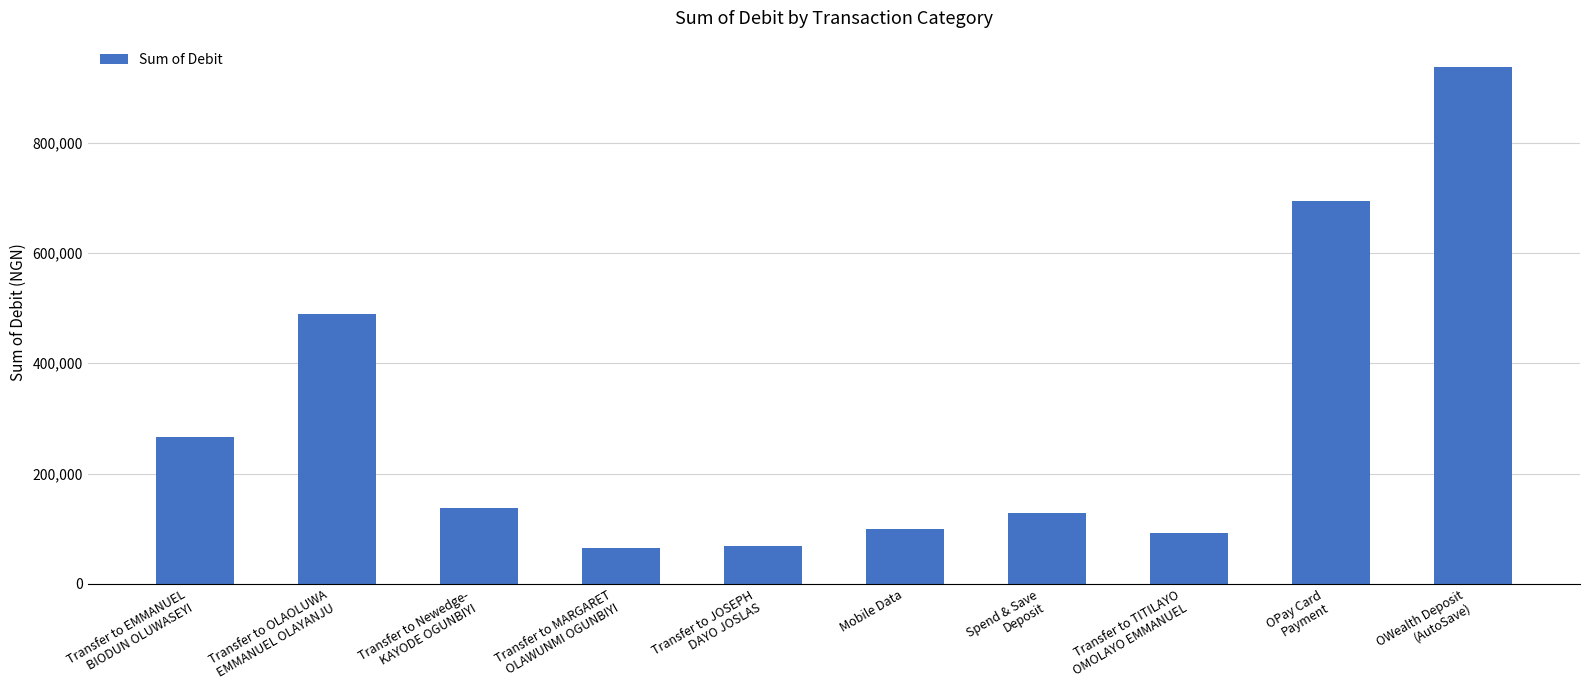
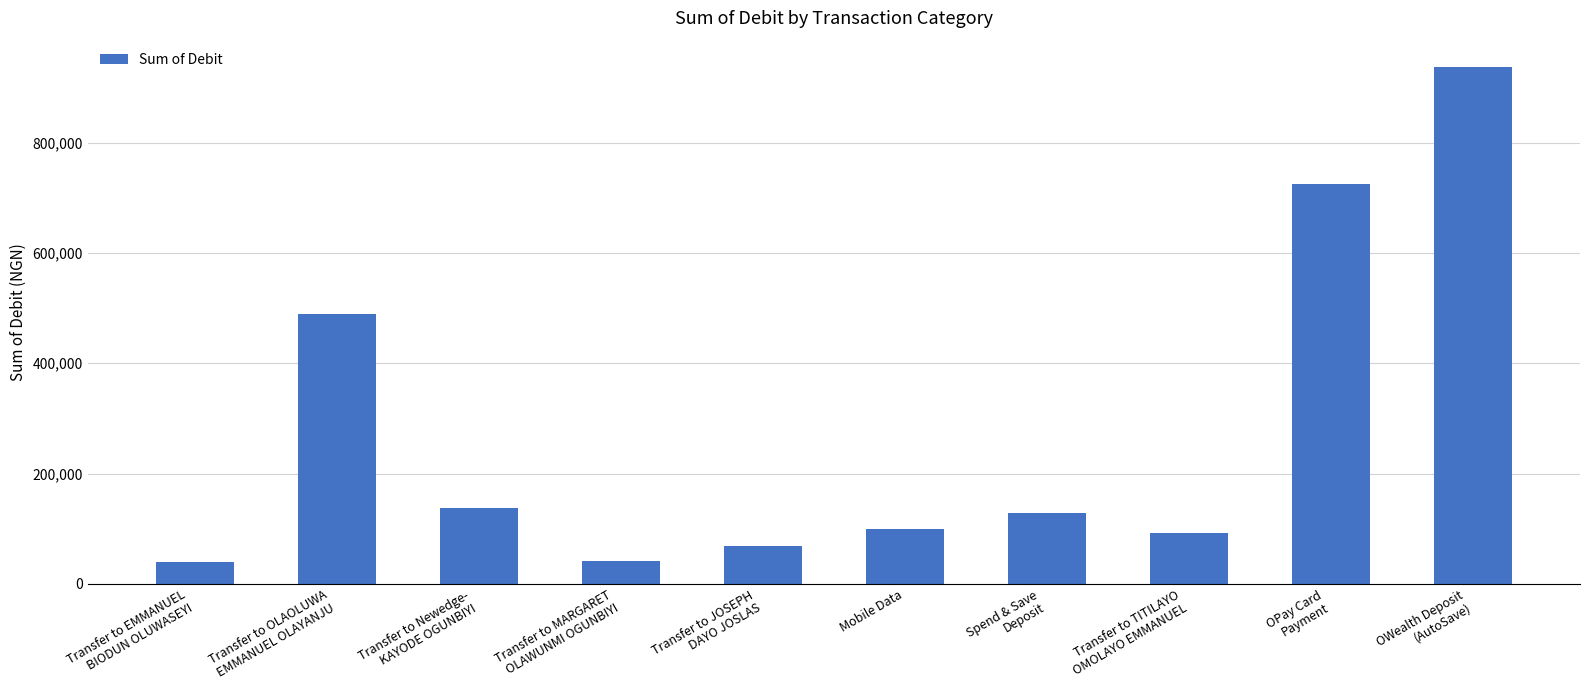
  {
-   "Transfer to EMMANUEL BIODUN OLUWASEYI": "270,000",
+   "Transfer to EMMANUEL BIODUN OLUWASEYI": "40,000",
    "Transfer to OLAOLUWA EMMANUEL OLAYANJU": "490,000",
    "Transfer to Newedge- KAYODE OGUNBIYI": "140,000",
-   "Transfer to MARGARET OLAWUNMI OGUNBIYI": "70,000",
+   "Transfer to MARGARET OLAWUNMI OGUNBIYI": "40,000",
    "Transfer to JOSEPH DAYO JOSLAS": "70,000",
    "Mobile Data": "100,000",
    "Spend & Save Deposit": "130,000",
    "Transfer to TITILAYO OMOLAYO EMMANUEL": "90,000",
-   "OPay Card Payment": "690,000",
+   "OPay Card Payment": "720,000",
    "OWealth Deposit (AutoSave)": "940,000"
  }
